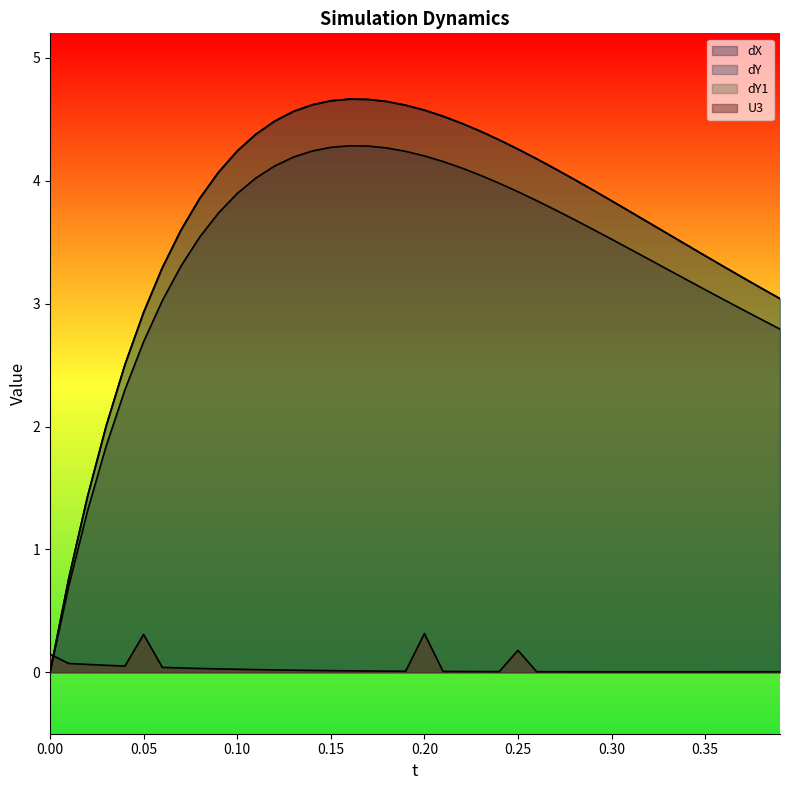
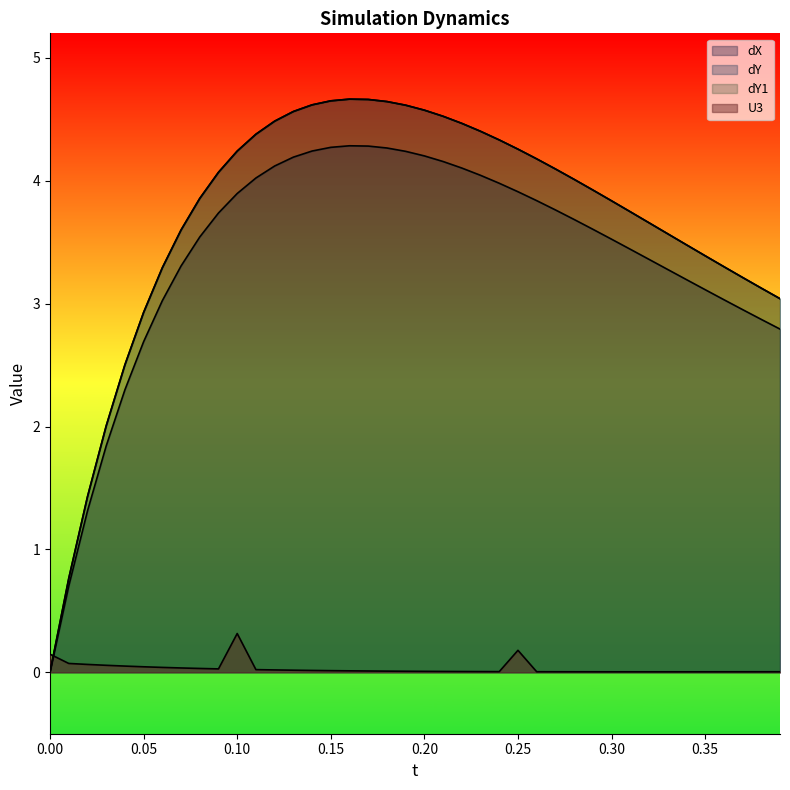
  {
    "U3": {
      "0.00": 0.15,
-     "0.05": 0.31,
-     "0.10": 0.02,
+     "0.05": 0.04,
+     "0.10": 0.32,
      "0.15": 0.01,
-     "0.20": 0.32,
+     "0.20": 0.01,
      "0.25": 0.18,
      "0.30": 0.00,
      "0.35": 0.00
    }
  }
